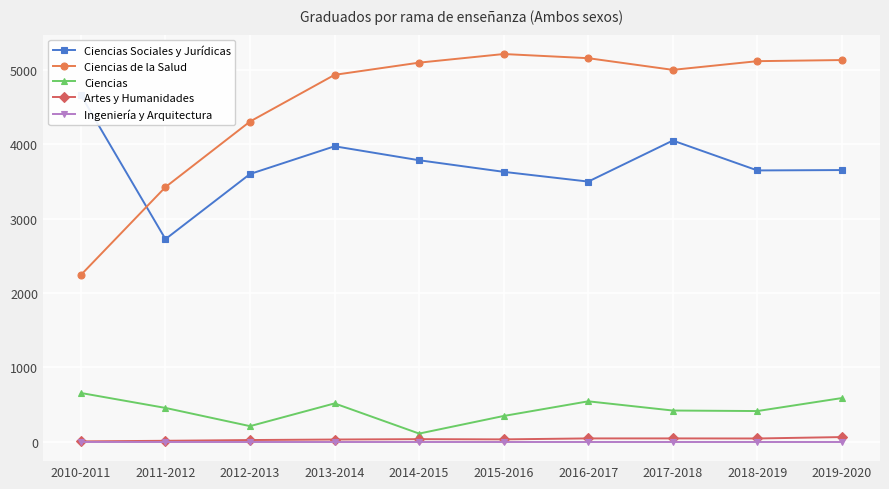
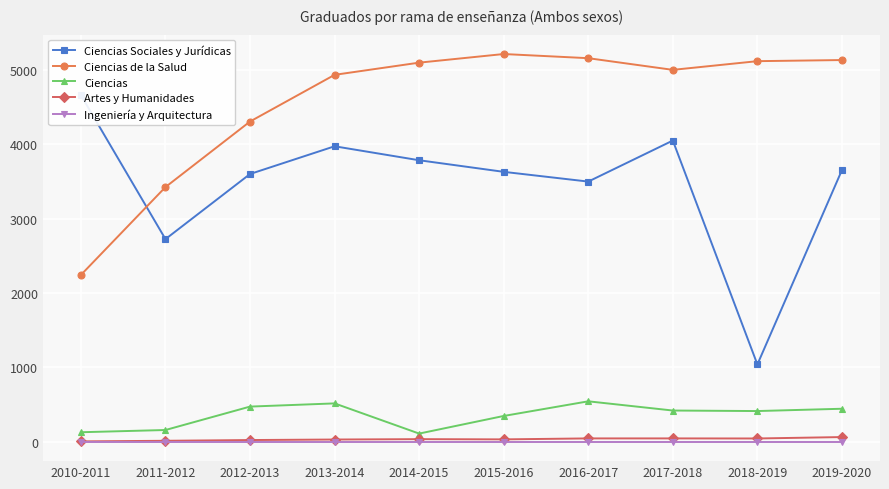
  {
    "Ciencias Sociales y Jurídicas": {
      "2011-2012": 2700,
      "2012-2013": 3600,
      "2013-2014": 4000,
      "2014-2015": 3800,
      "2015-2016": 3600,
      "2016-2017": 3500,
      "2017-2018": 4100,
-     "2018-2019": 3700,
+     "2018-2019": 1000,
      "2019-2020": 3700
    },
    "Ciencias": {
-     "2010-2011": 700,
-     "2011-2012": 500,
-     "2012-2013": 200,
+     "2010-2011": 100,
+     "2011-2012": 200,
+     "2012-2013": 500,
      "2013-2014": 500,
      "2014-2015": 100,
      "2015-2016": 300,
      "2016-2017": 500,
      "2017-2018": 400,
      "2018-2019": 400,
-     "2019-2020": 600
+     "2019-2020": 400
    },
    "Ingeniería y Arquitectura": {
      "2014-2015": 0,
      "2016-2017": 0,
      "2017-2018": 0,
      "2018-2019": 0,
      "2019-2020": 0
    }
  }
